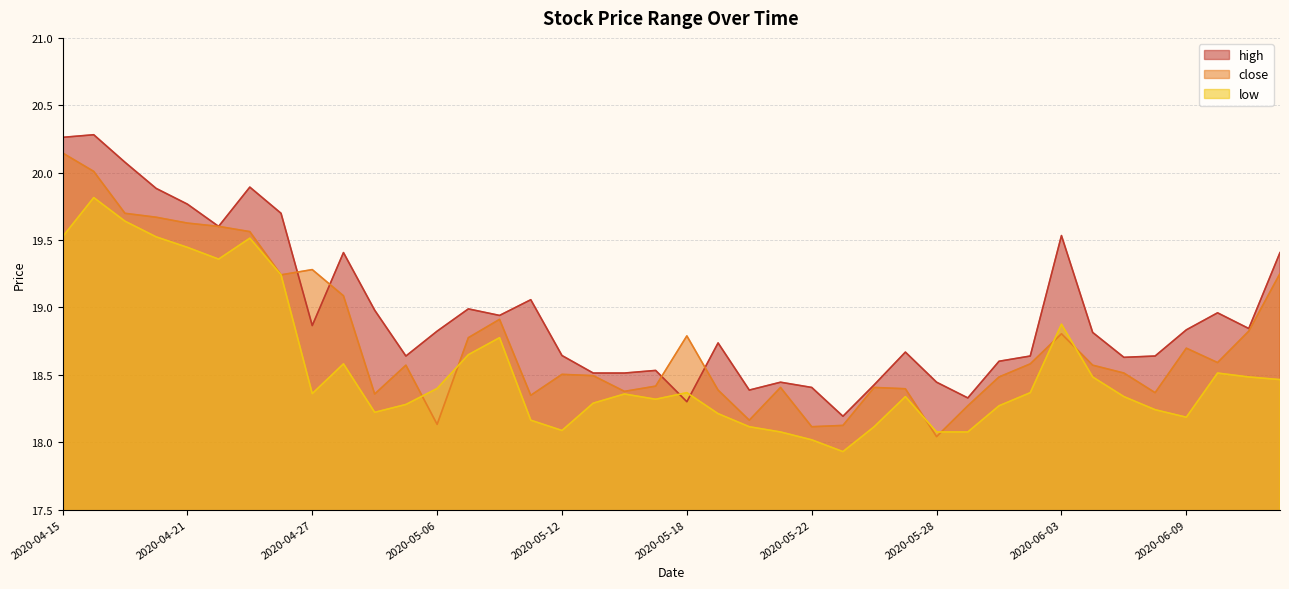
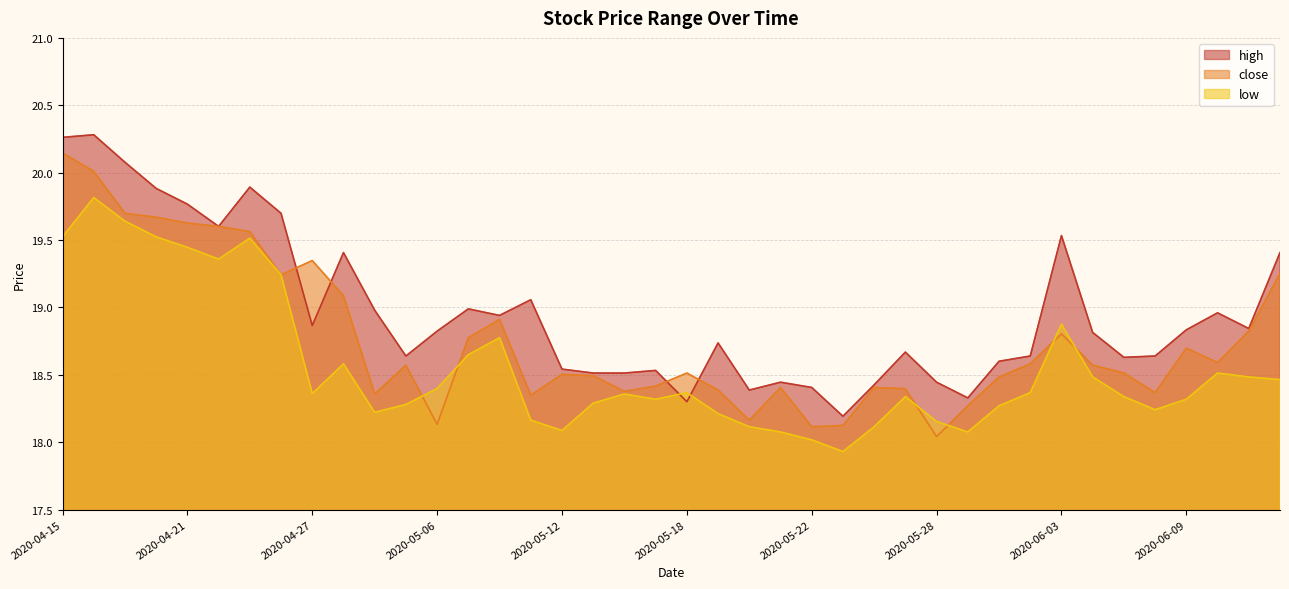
  {
    "high": {
      "2020-04-15": 20.26,
      "2020-04-21": 19.77,
      "2020-04-27": 18.87,
      "2020-05-06": 18.82,
-     "2020-05-12": 18.64,
+     "2020-05-12": 18.54,
      "2020-05-18": 18.30,
      "2020-05-22": 18.41,
      "2020-05-28": 18.45,
      "2020-06-03": 19.53,
      "2020-06-09": 18.83
    },
    "close": {
      "2020-04-15": 20.15,
      "2020-04-21": 19.63,
-     "2020-04-27": 19.28,
+     "2020-04-27": 19.35,
      "2020-05-06": 18.13,
      "2020-05-12": 18.50,
-     "2020-05-18": 18.79,
+     "2020-05-18": 18.51,
      "2020-05-22": 18.12,
      "2020-05-28": 18.04,
      "2020-06-03": 18.81,
      "2020-06-09": 18.70
    },
    "low": {
      "2020-04-15": 19.52,
      "2020-04-21": 19.45,
      "2020-04-27": 18.36,
      "2020-05-06": 18.40,
      "2020-05-12": 18.09,
      "2020-05-18": 18.37,
      "2020-05-22": 18.02,
-     "2020-05-28": 18.08,
+     "2020-05-28": 18.15,
      "2020-06-03": 18.88,
-     "2020-06-09": 18.19
+     "2020-06-09": 18.32
    }
  }
